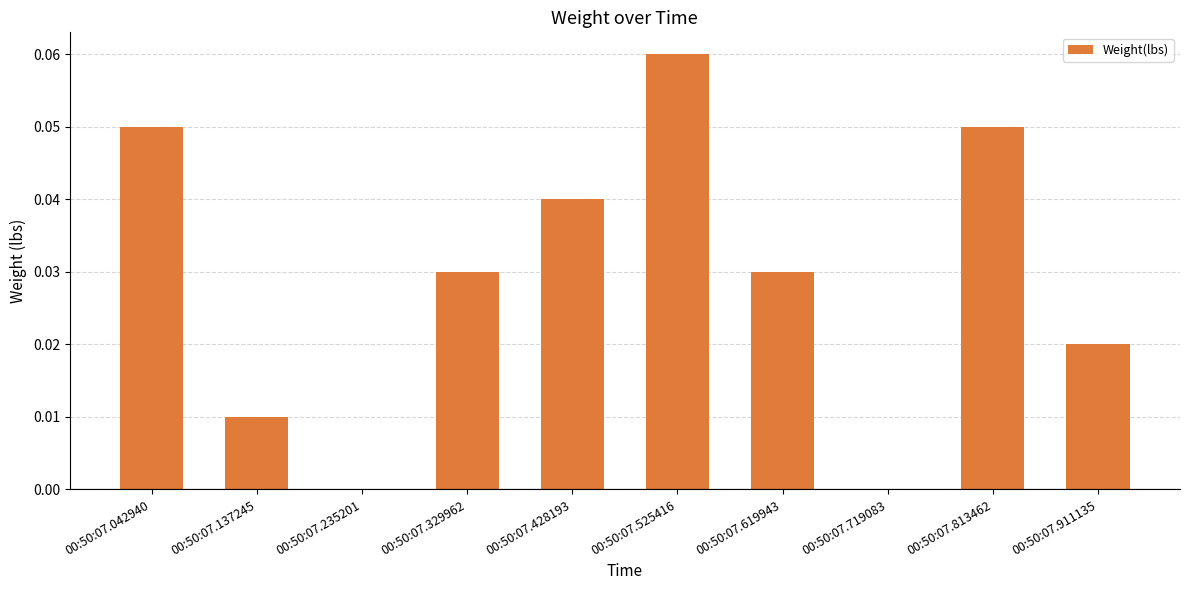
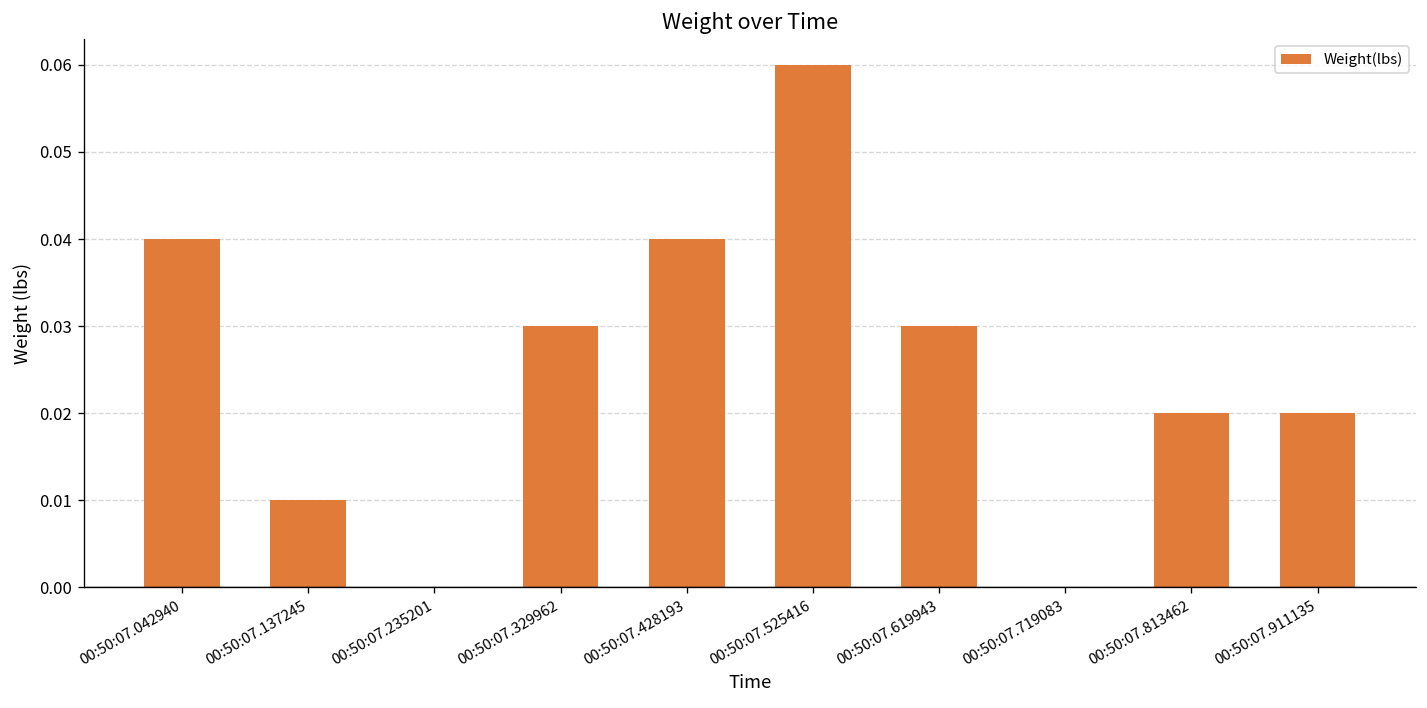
  {
-   "00:50:07.042940": 0.05,
+   "00:50:07.042940": 0.04,
    "00:50:07.137245": 0.01,
    "00:50:07.235201": 0.00,
    "00:50:07.329962": 0.03,
    "00:50:07.428193": 0.04,
    "00:50:07.525416": 0.06,
    "00:50:07.619943": 0.03,
    "00:50:07.719083": 0.00,
-   "00:50:07.813462": 0.05,
+   "00:50:07.813462": 0.02,
    "00:50:07.911135": 0.02
  }
